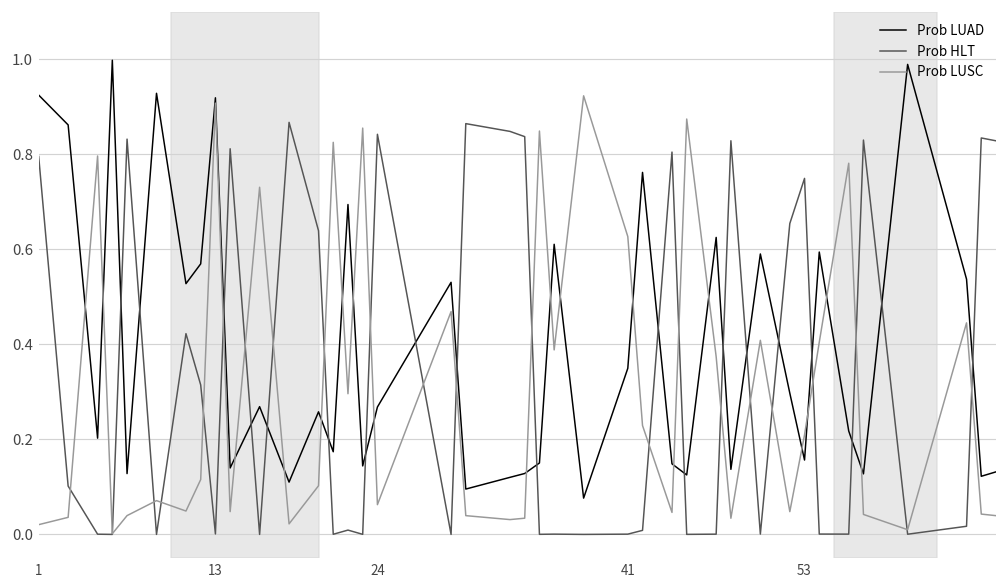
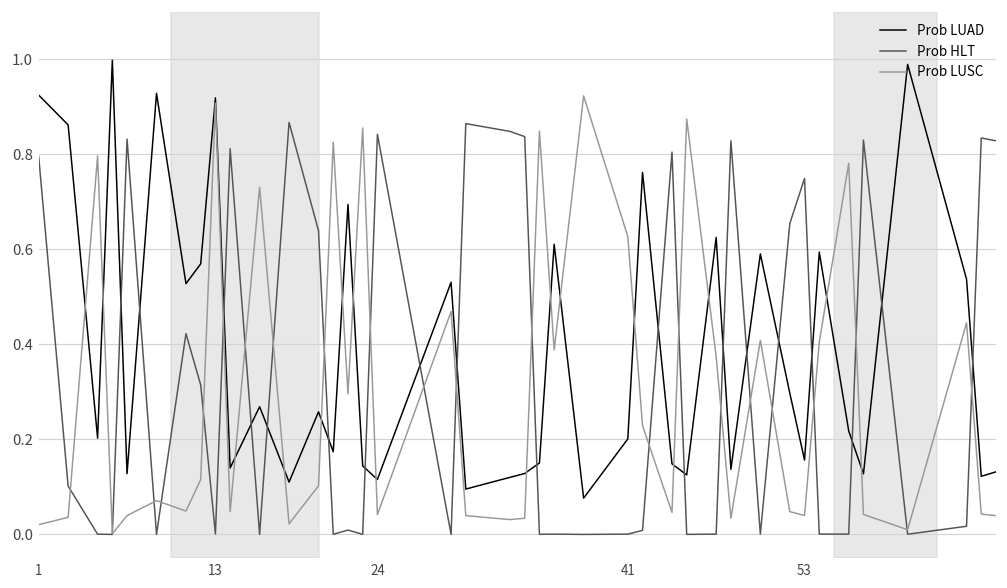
  {
    "Prob LUAD": {
      "1": 0.93,
      "13": 0.92,
-     "24": 0.27,
-     "41": 0.35,
+     "24": 0.12,
+     "41": 0.20,
      "53": 0.16
    },
    "Prob HLT": {
      "1": 0.80,
      "13": 0.00,
      "24": 0.84,
      "41": 0.00,
      "53": 0.75
    },
    "Prob LUSC": {
      "1": 0.02,
      "13": 0.91,
-     "24": 0.06,
+     "24": 0.04,
      "41": 0.63,
-     "53": 0.21
+     "53": 0.04
    }
  }
